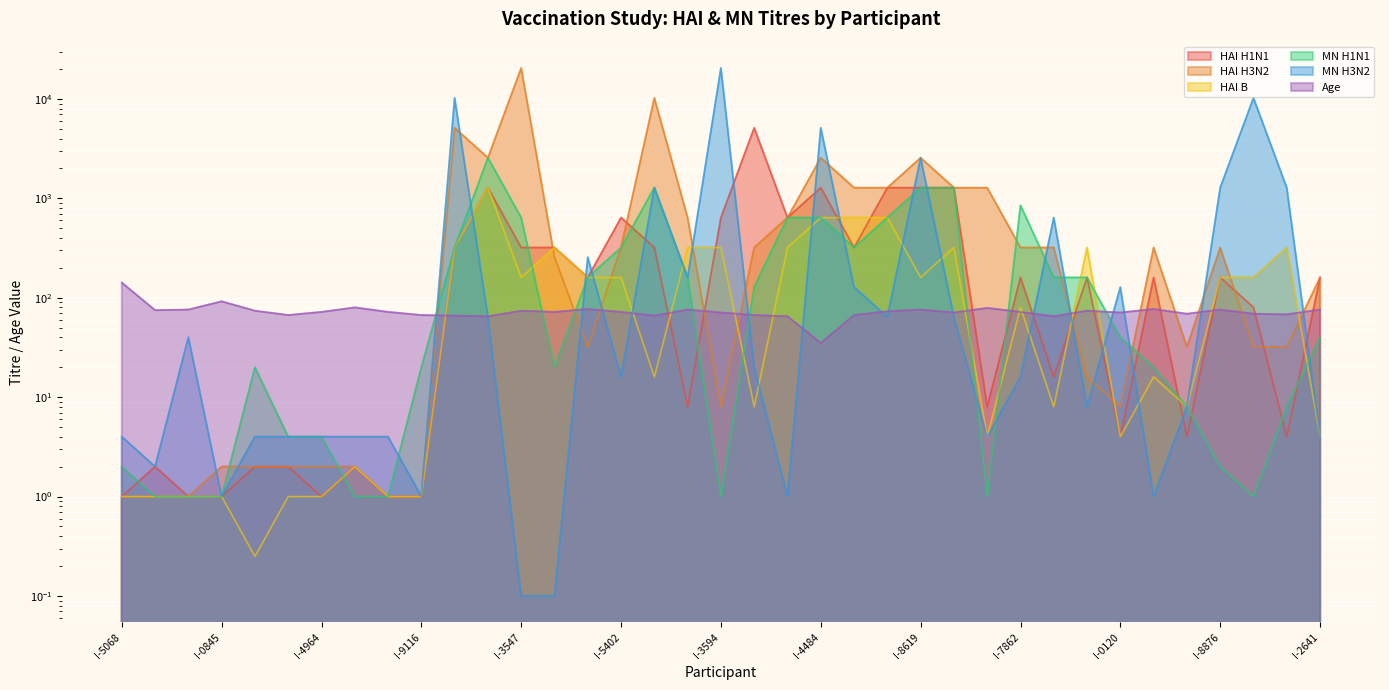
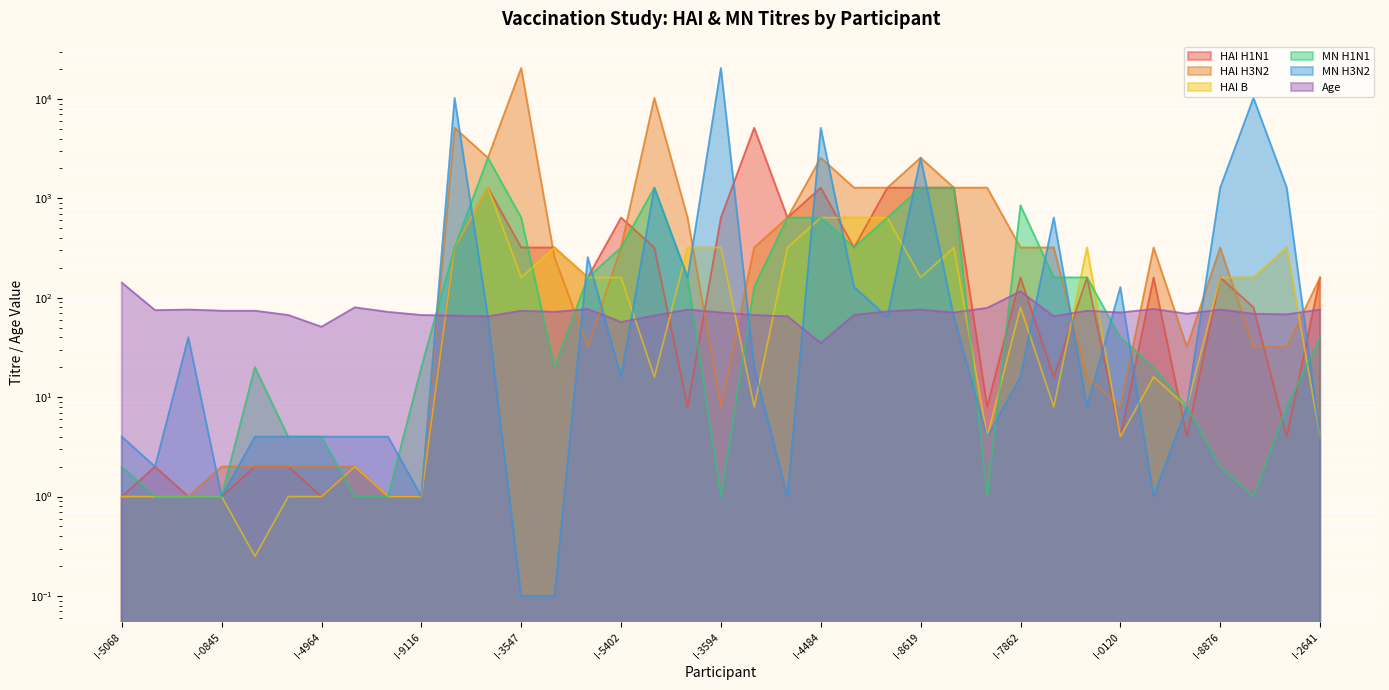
  {
    "MN H1N1": {
      "I-5068": 2,
      "I-9116": 20,
      "I-3547": 600,
      "I-3594": 1,
      "I-7862": 900,
      "I-0120": 40,
      "I-8876": 2,
      "I-2641": 40
    },
    "MN H3N2": {
      "I-5068": 4,
      "I-3547": 0.10,
      "I-5402": 16,
      "I-3594": 20000,
      "I-4484": 5000,
      "I-7862": 16,
      "I-0120": 130,
      "I-8876": 1300
    },
    "Age": {
      "I-5068": 140,
-     "I-0845": 90,
-     "I-4964": 70,
+     "I-0845": 70,
+     "I-4964": 50,
      "I-9116": 70,
      "I-3547": 70,
-     "I-5402": 70,
+     "I-5402": 60,
      "I-3594": 70,
      "I-4484": 35,
      "I-8619": 80,
-     "I-7862": 70,
+     "I-7862": 120,
      "I-0120": 70,
      "I-8876": 80,
      "I-2641": 80
    }
  }
